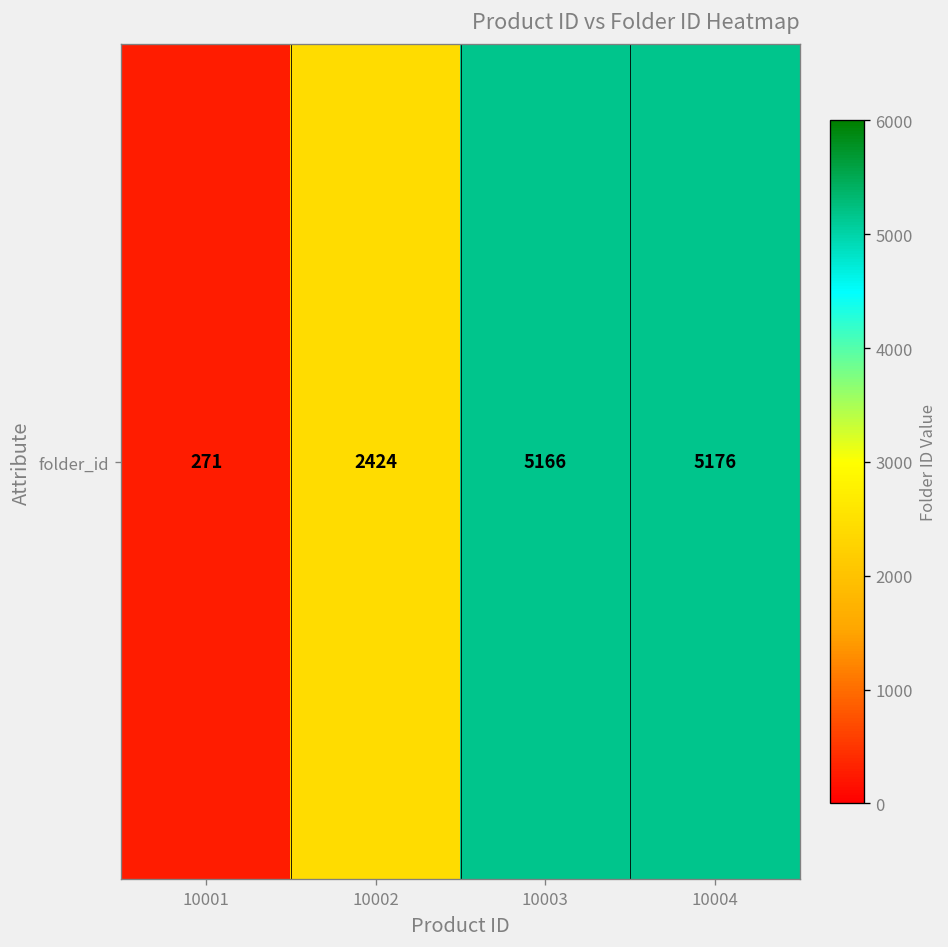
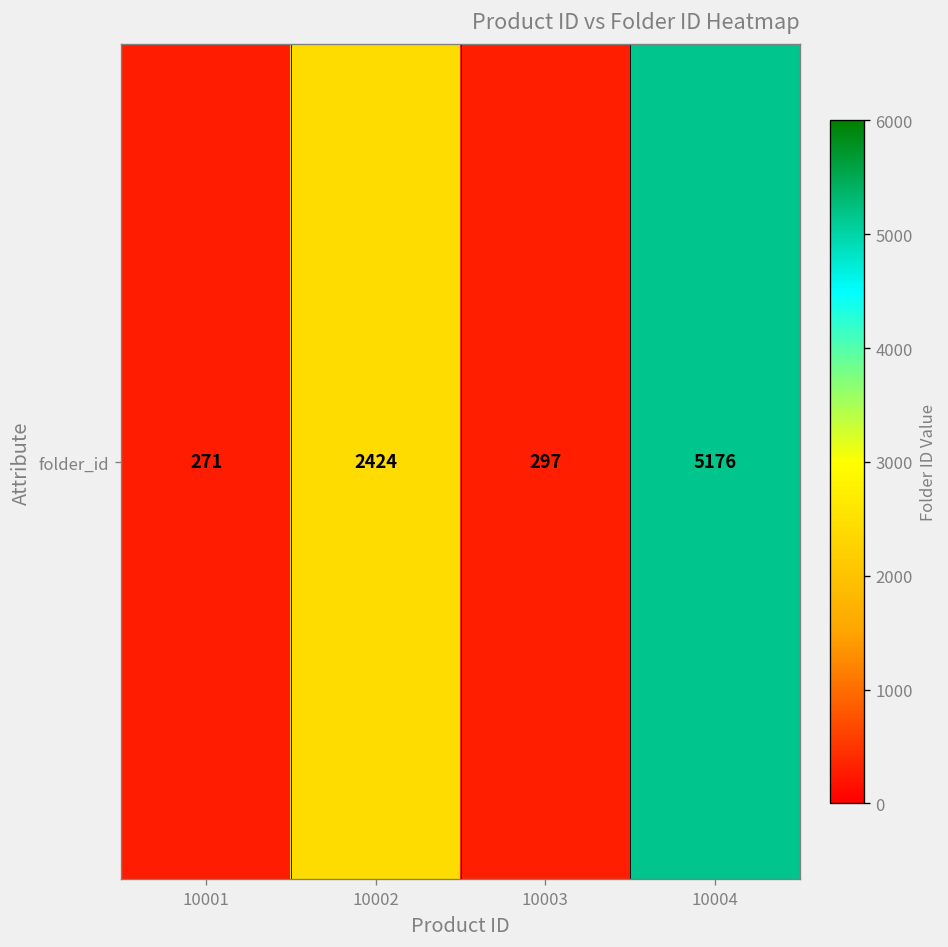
  {
    "folder_id": {
      "10001": 271,
      "10002": 2424,
-     "10003": 5166,
+     "10003": 297,
      "10004": 5176
    }
  }
